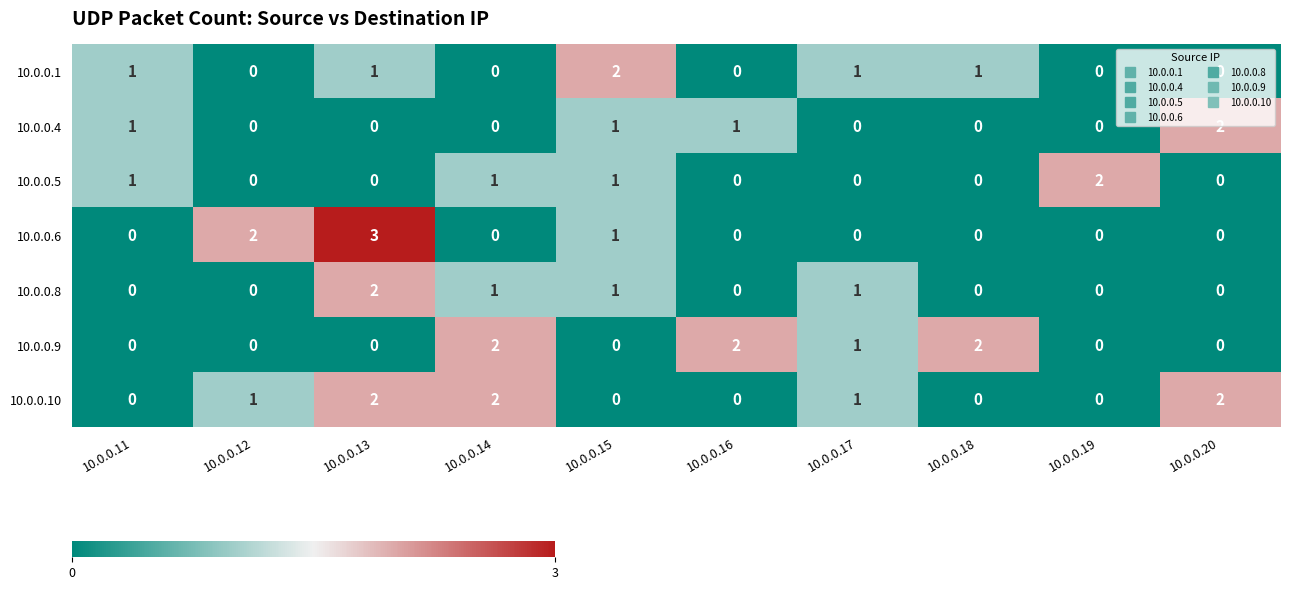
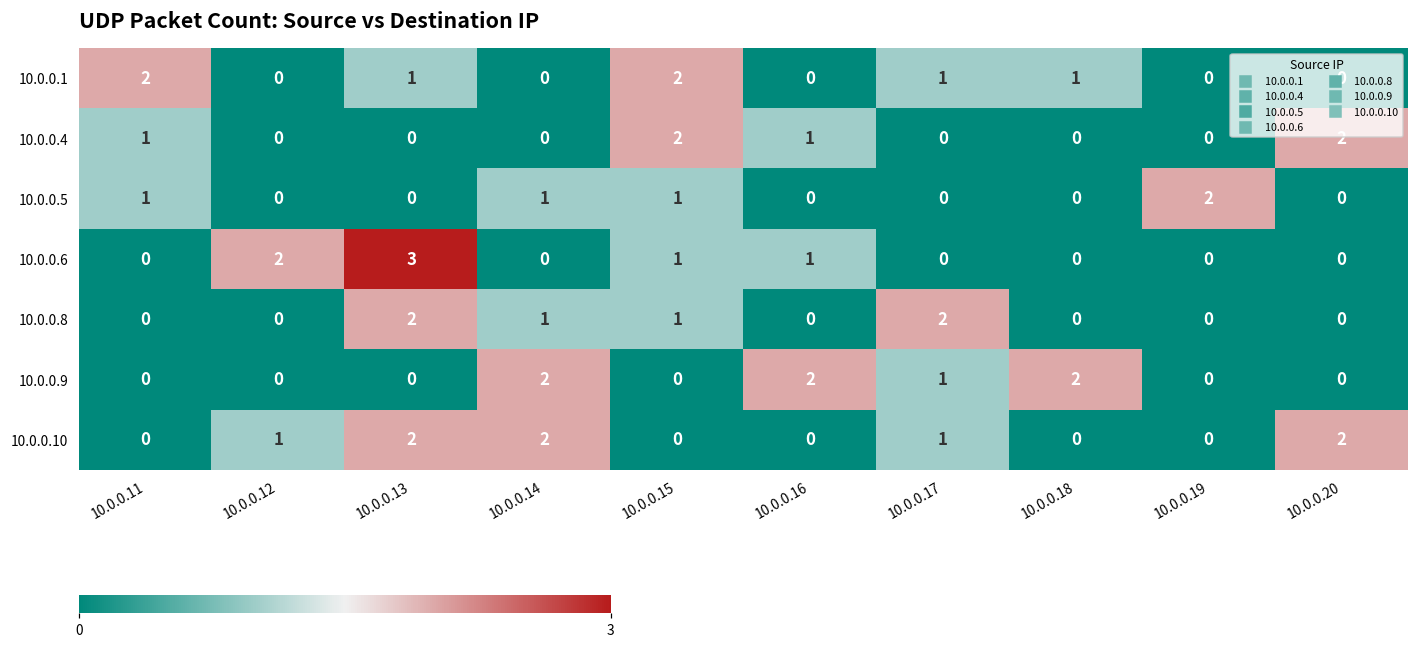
  {
    "10.0.0.1": {
-     "10.0.0.11": 1,
+     "10.0.0.11": 2,
      "10.0.0.12": 0,
      "10.0.0.13": 1,
      "10.0.0.14": 0,
      "10.0.0.15": 2,
      "10.0.0.16": 0,
      "10.0.0.17": 1,
      "10.0.0.18": 1,
      "10.0.0.19": 0
    },
    "10.0.0.4": {
      "10.0.0.11": 1,
      "10.0.0.12": 0,
      "10.0.0.13": 0,
      "10.0.0.14": 0,
-     "10.0.0.15": 1,
+     "10.0.0.15": 2,
      "10.0.0.16": 1,
      "10.0.0.17": 0,
      "10.0.0.18": 0,
      "10.0.0.19": 0
    },
    "10.0.0.5": {
      "10.0.0.11": 1,
      "10.0.0.12": 0,
      "10.0.0.13": 0,
      "10.0.0.14": 1,
      "10.0.0.15": 1,
      "10.0.0.16": 0,
      "10.0.0.17": 0,
      "10.0.0.18": 0,
      "10.0.0.19": 2,
      "10.0.0.20": 0
    },
    "10.0.0.6": {
      "10.0.0.11": 0,
      "10.0.0.12": 2,
      "10.0.0.13": 3,
      "10.0.0.14": 0,
      "10.0.0.15": 1,
-     "10.0.0.16": 0,
+     "10.0.0.16": 1,
      "10.0.0.17": 0,
      "10.0.0.18": 0,
      "10.0.0.19": 0,
      "10.0.0.20": 0
    },
    "10.0.0.8": {
      "10.0.0.11": 0,
      "10.0.0.12": 0,
      "10.0.0.13": 2,
      "10.0.0.14": 1,
      "10.0.0.15": 1,
      "10.0.0.16": 0,
-     "10.0.0.17": 1,
+     "10.0.0.17": 2,
      "10.0.0.18": 0,
      "10.0.0.19": 0,
      "10.0.0.20": 0
    },
    "10.0.0.9": {
      "10.0.0.11": 0,
      "10.0.0.12": 0,
      "10.0.0.13": 0,
      "10.0.0.14": 2,
      "10.0.0.15": 0,
      "10.0.0.16": 2,
      "10.0.0.17": 1,
      "10.0.0.18": 2,
      "10.0.0.19": 0,
      "10.0.0.20": 0
    },
    "10.0.0.10": {
      "10.0.0.11": 0,
      "10.0.0.12": 1,
      "10.0.0.13": 2,
      "10.0.0.14": 2,
      "10.0.0.15": 0,
      "10.0.0.16": 0,
      "10.0.0.17": 1,
      "10.0.0.18": 0,
      "10.0.0.19": 0,
      "10.0.0.20": 2
    }
  }
